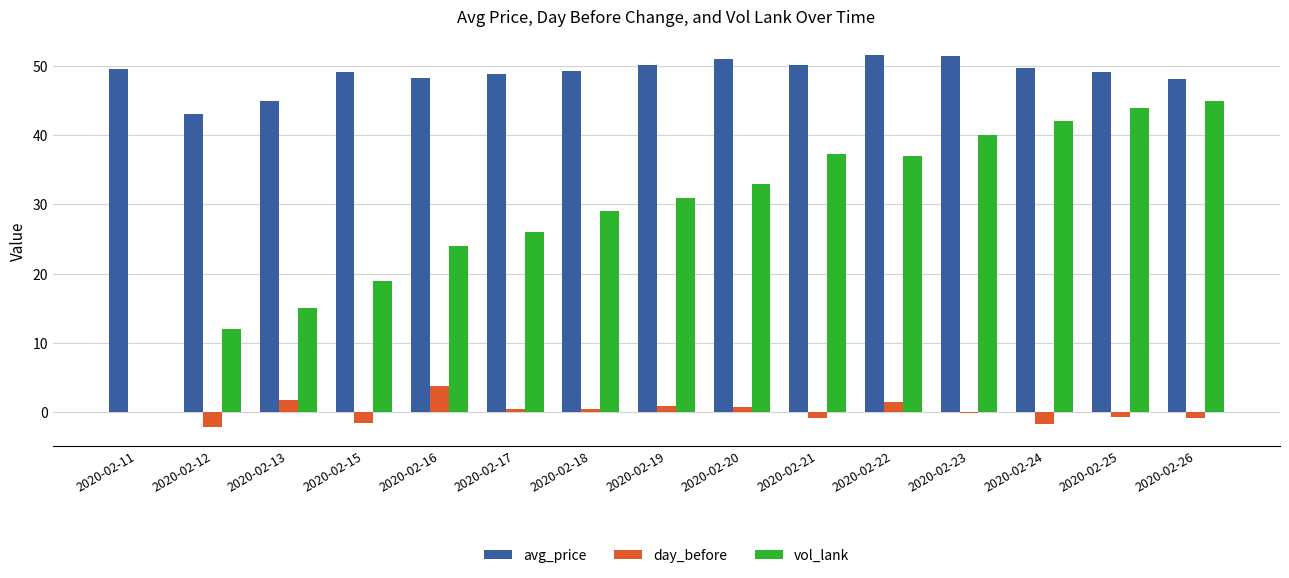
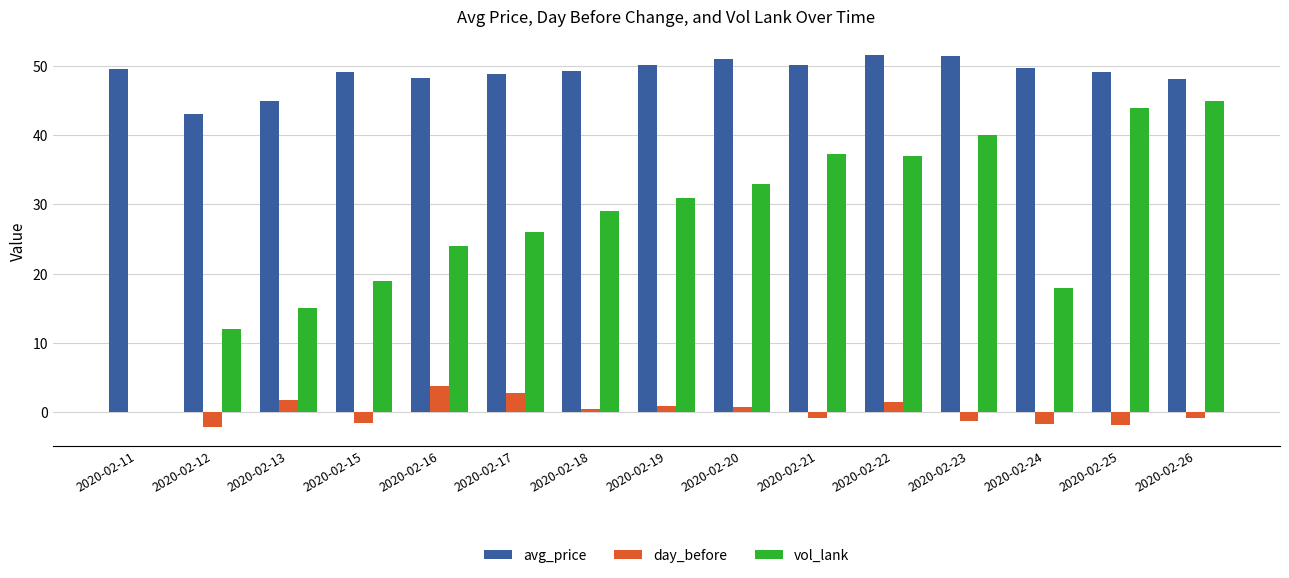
  {
    "avg_price": {
      "2020-02-11": 50,
      "2020-02-12": 43,
      "2020-02-13": 45,
      "2020-02-15": 49,
      "2020-02-16": 48,
      "2020-02-17": 49,
      "2020-02-18": 49,
      "2020-02-19": 50,
      "2020-02-20": 51,
      "2020-02-21": 50,
      "2020-02-22": 52,
      "2020-02-23": 52,
      "2020-02-24": 50,
      "2020-02-25": 49,
      "2020-02-26": 48
    },
    "day_before": {
      "2020-02-11": 0,
      "2020-02-12": -2,
      "2020-02-13": 2,
      "2020-02-15": -2,
      "2020-02-16": 4,
-     "2020-02-17": 1,
+     "2020-02-17": 3,
      "2020-02-18": 1,
      "2020-02-19": 1,
      "2020-02-20": 1,
      "2020-02-21": -1,
      "2020-02-22": 1,
-     "2020-02-23": 0,
+     "2020-02-23": -1,
      "2020-02-24": -2,
-     "2020-02-25": -1,
+     "2020-02-25": -2,
      "2020-02-26": -1
    },
    "vol_lank": {
      "2020-02-11": 0,
      "2020-02-12": 12,
      "2020-02-13": 15,
      "2020-02-15": 19,
      "2020-02-16": 24,
      "2020-02-17": 26,
      "2020-02-18": 29,
      "2020-02-19": 31,
      "2020-02-20": 33,
      "2020-02-21": 37,
      "2020-02-22": 37,
      "2020-02-23": 40,
-     "2020-02-24": 42,
+     "2020-02-24": 18,
      "2020-02-25": 44,
      "2020-02-26": 45
    }
  }
